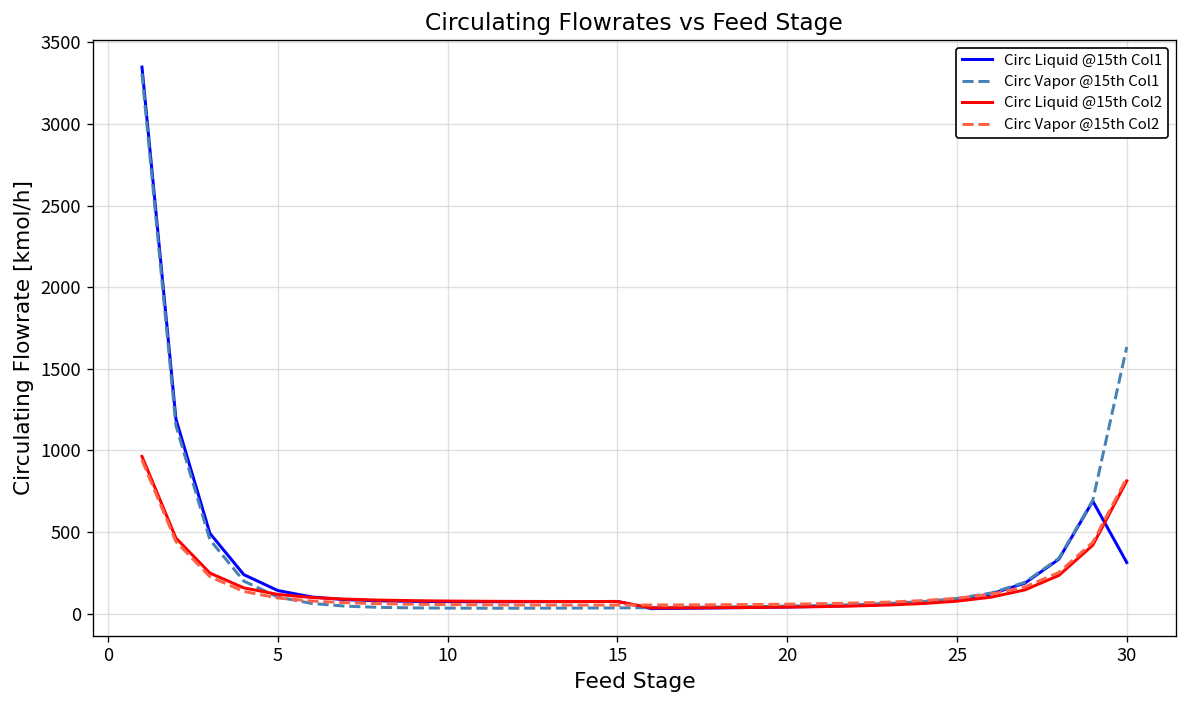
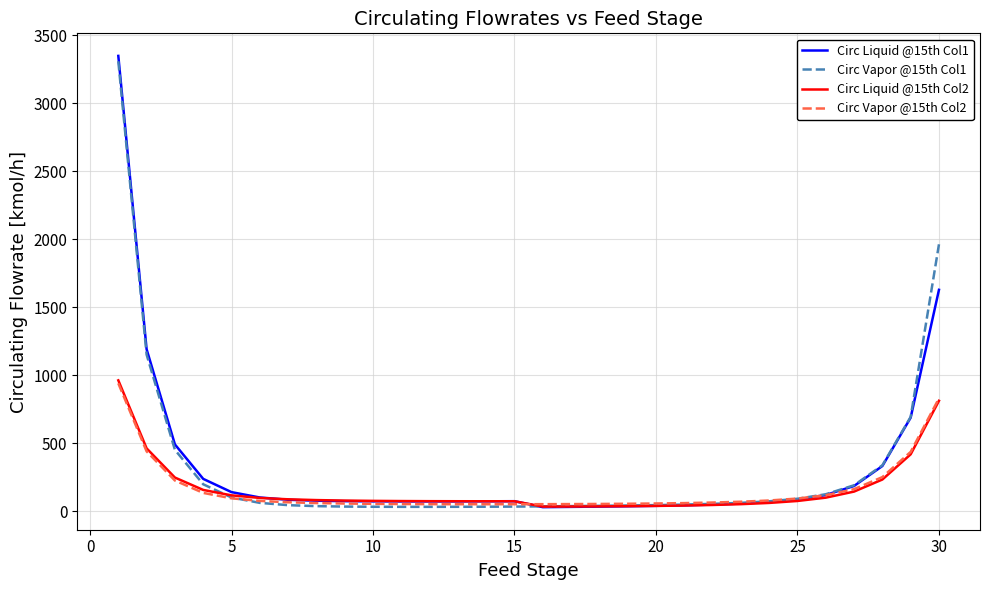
  {
    "Circ Liquid @15th Col1": {
      "5": 140,
-     "30": 310
+     "30": 1630
    },
    "Circ Vapor @15th Col1": {
      "10": 30,
-     "30": 1630
+     "30": 1960
    }
  }
